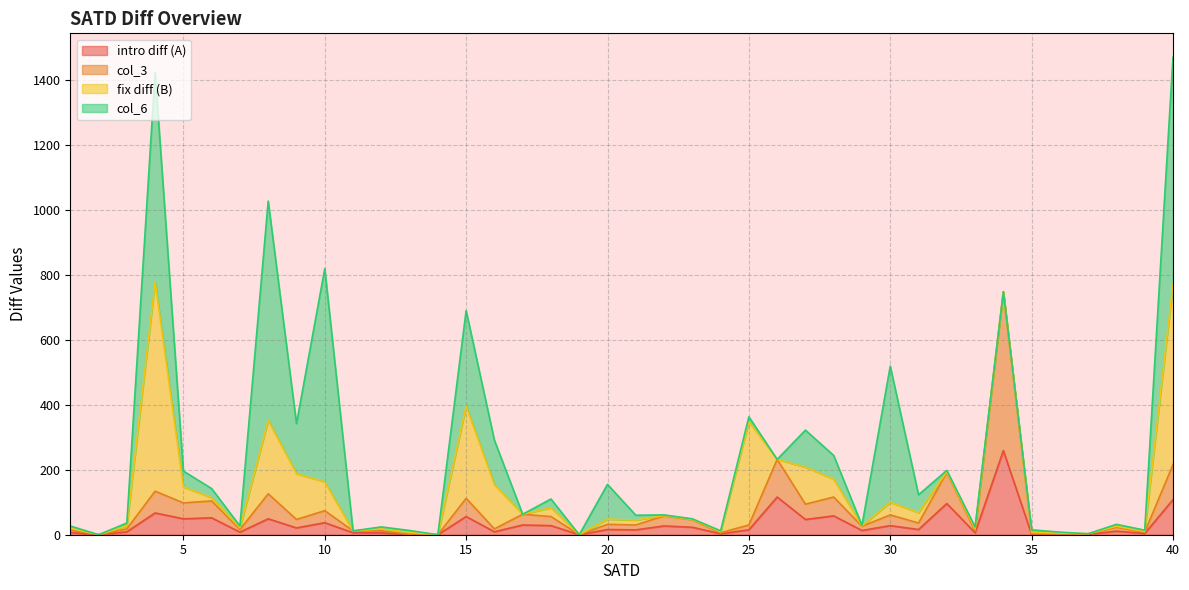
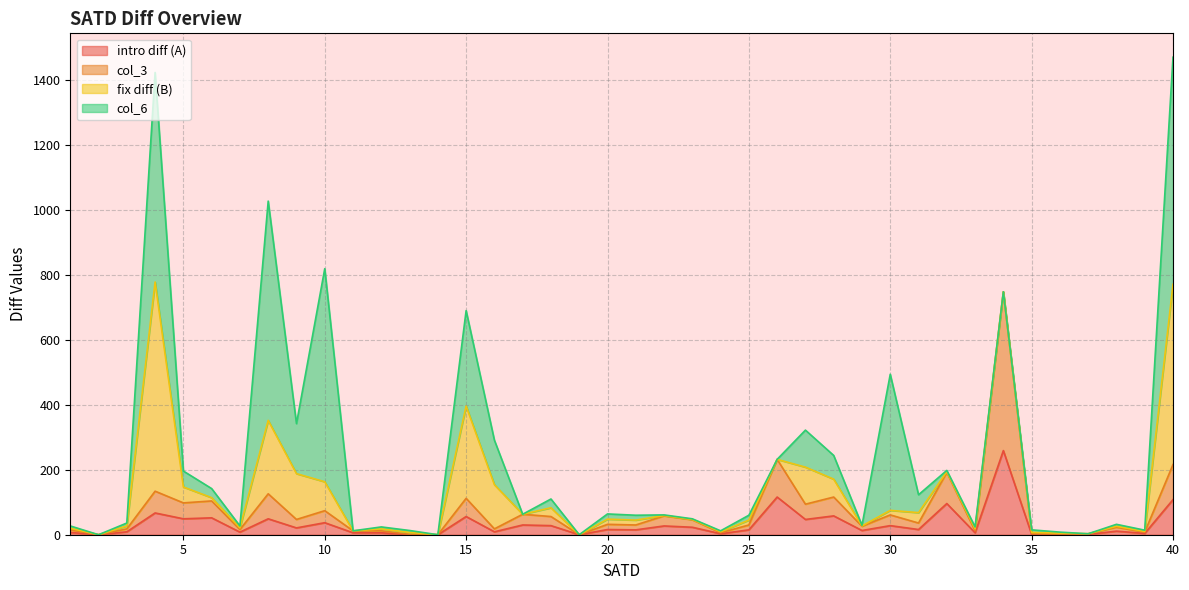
  {
    "fix diff (B)": {
      "5": 50,
      "10": 90,
      "15": 280,
      "20": 20,
-     "25": 320,
-     "30": 40,
+     "25": 20,
+     "30": 10,
      "40": 560
    },
    "col_6": {
      "5": 50,
      "10": 660,
      "15": 290,
-     "20": 110,
+     "20": 20,
      "25": 20,
      "30": 420,
      "35": 10,
      "40": 700
    }
  }
